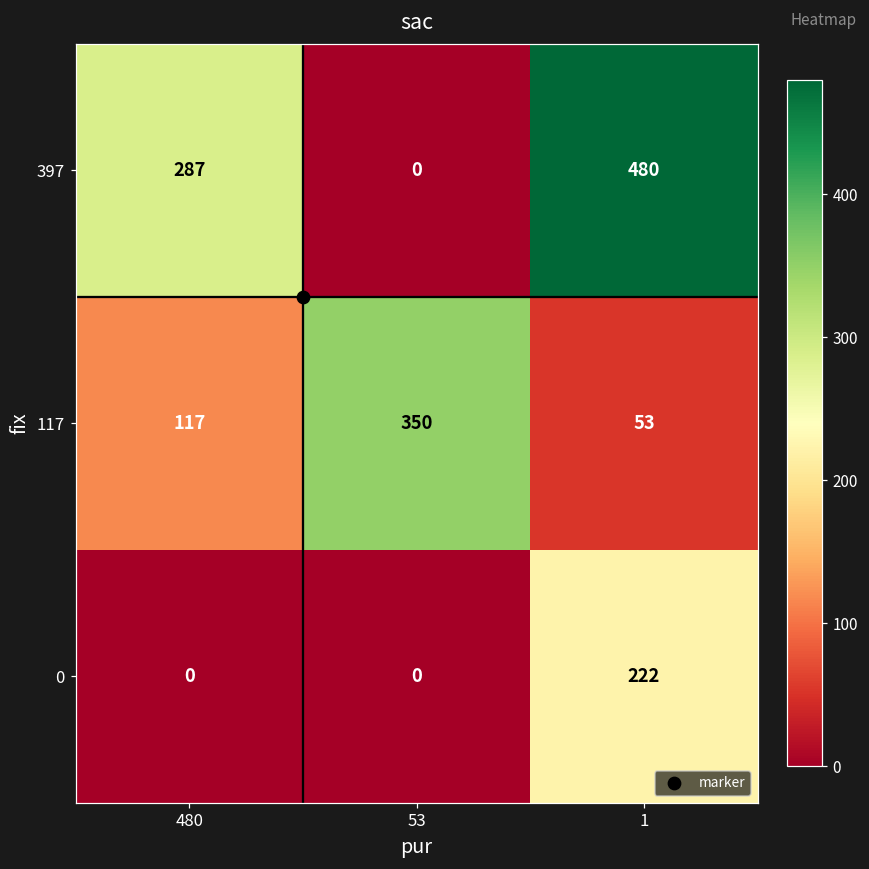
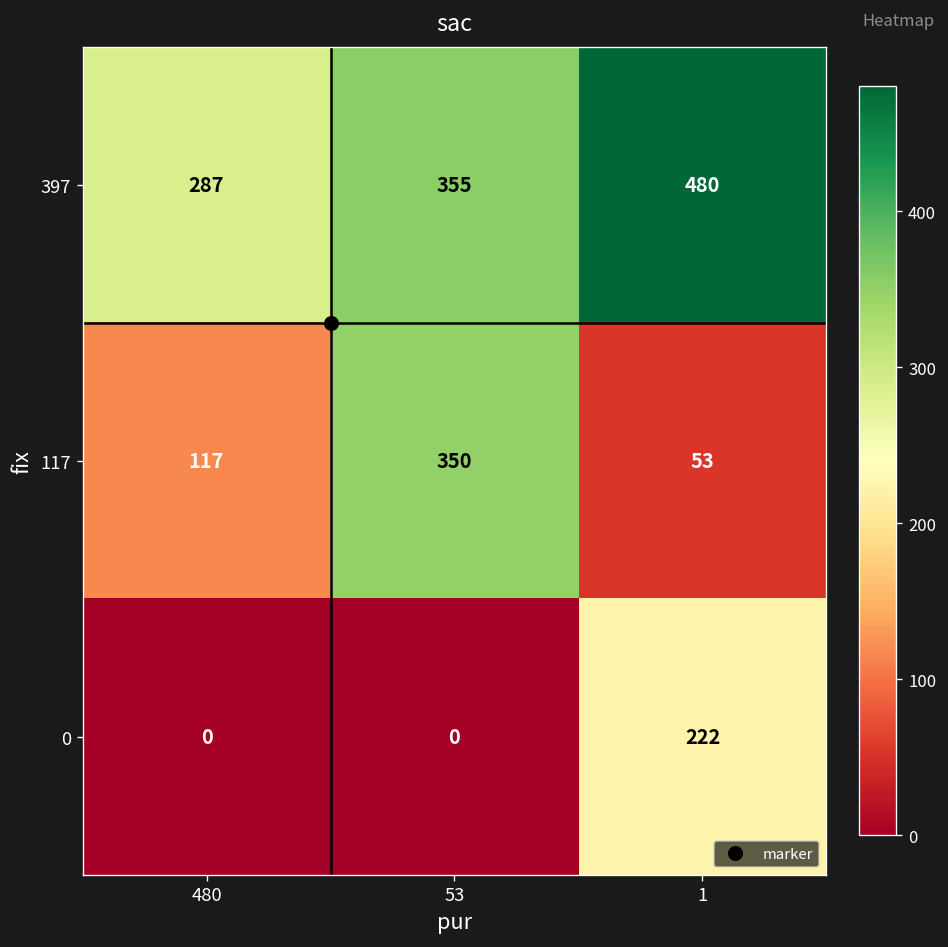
  {
    "397": {
      "480": 287,
-     "53": 0,
+     "53": 355,
      "1": 480
    },
    "117": {
      "480": 117,
      "53": 350,
      "1": 53
    },
    "0": {
      "480": 0,
      "53": 0,
      "1": 222
    }
  }
